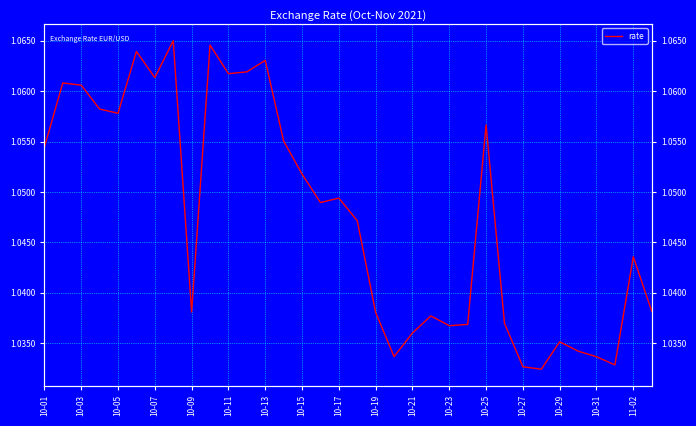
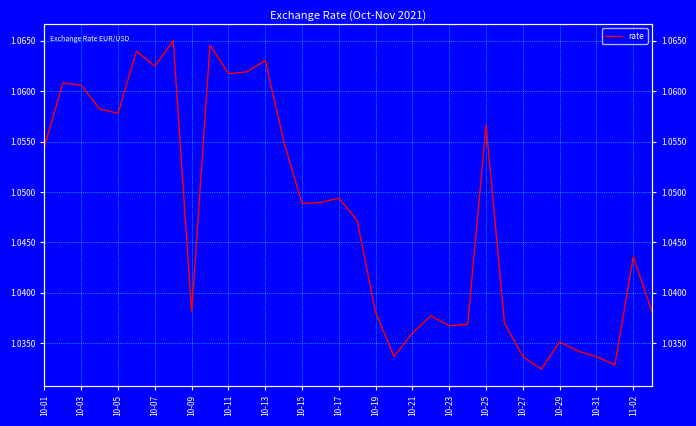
  {
    "10-01": 1.0545,
    "10-03": 1.0606,
    "10-05": 1.0578,
-   "10-07": 1.0613,
+   "10-07": 1.0625,
    "10-09": 1.0381,
    "10-11": 1.0617,
    "10-13": 1.0631,
-   "10-15": 1.0518,
+   "10-15": 1.0489,
    "10-17": 1.0494,
    "10-19": 1.0381,
    "10-21": 1.0360,
    "10-23": 1.0367,
    "10-25": 1.0567,
-   "10-27": 1.0327,
+   "10-27": 1.0337,
    "10-29": 1.0351,
    "10-31": 1.0337,
    "11-02": 1.0436
  }
